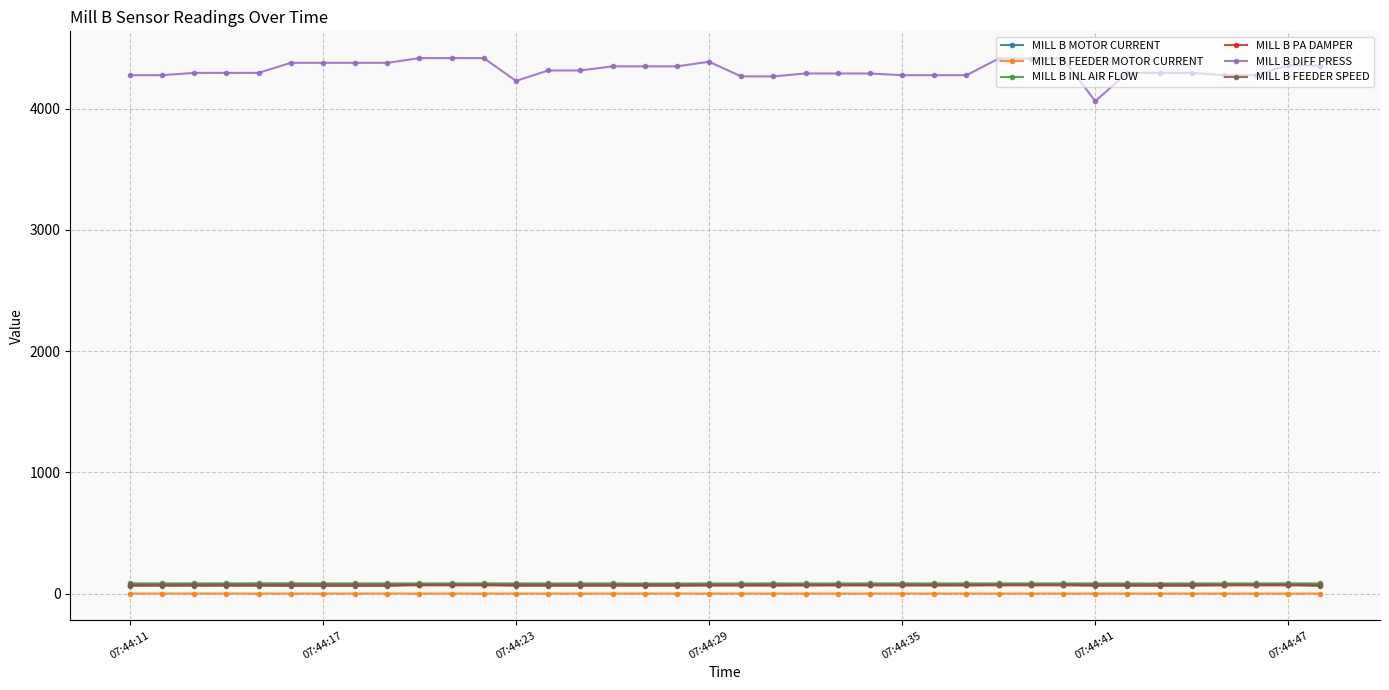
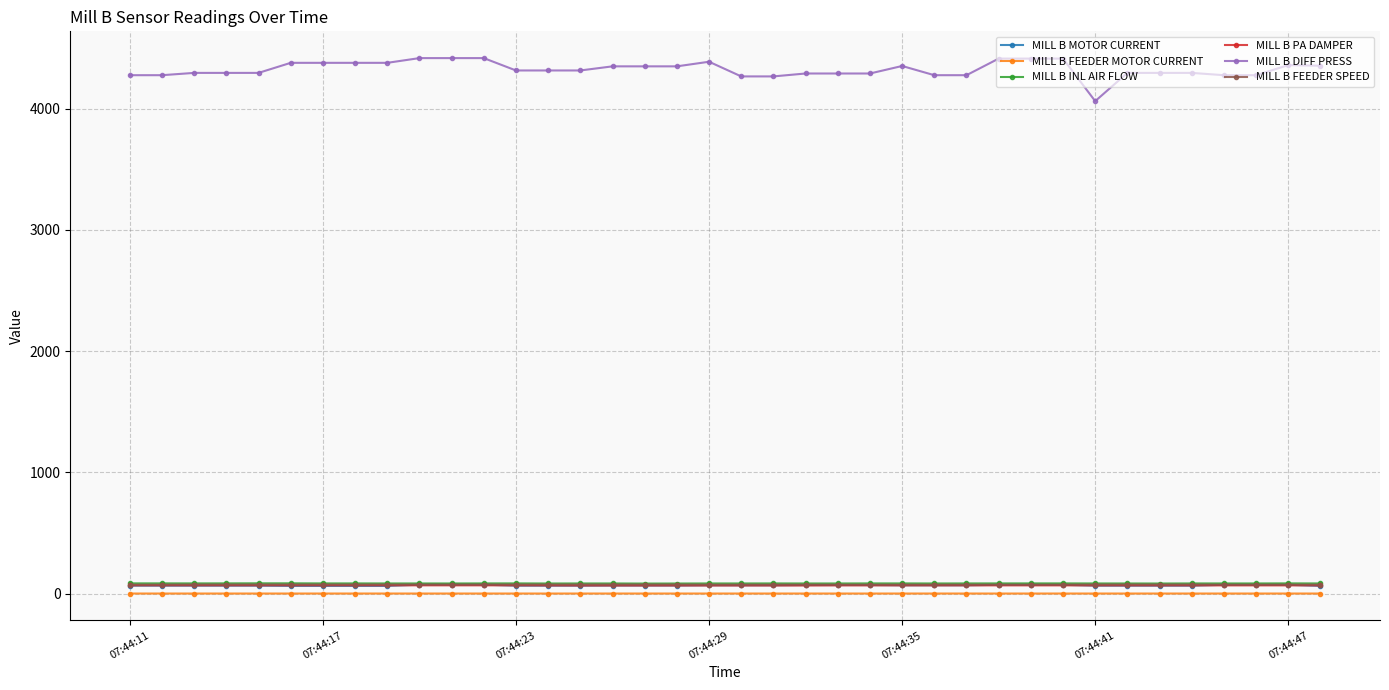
  {
    "MILL B FEEDER MOTOR CURRENT": {
      "07:44:11": 0,
      "07:44:17": 0,
      "07:44:23": 0,
      "07:44:29": 0,
      "07:44:35": 0,
      "07:44:41": 0,
      "07:44:47": 0
    },
    "MILL B DIFF PRESS": {
      "07:44:11": 4280,
      "07:44:17": 4380,
-     "07:44:23": 4230,
+     "07:44:23": 4320,
      "07:44:29": 4390,
-     "07:44:35": 4280,
+     "07:44:35": 4350,
      "07:44:41": 4060
    }
  }
